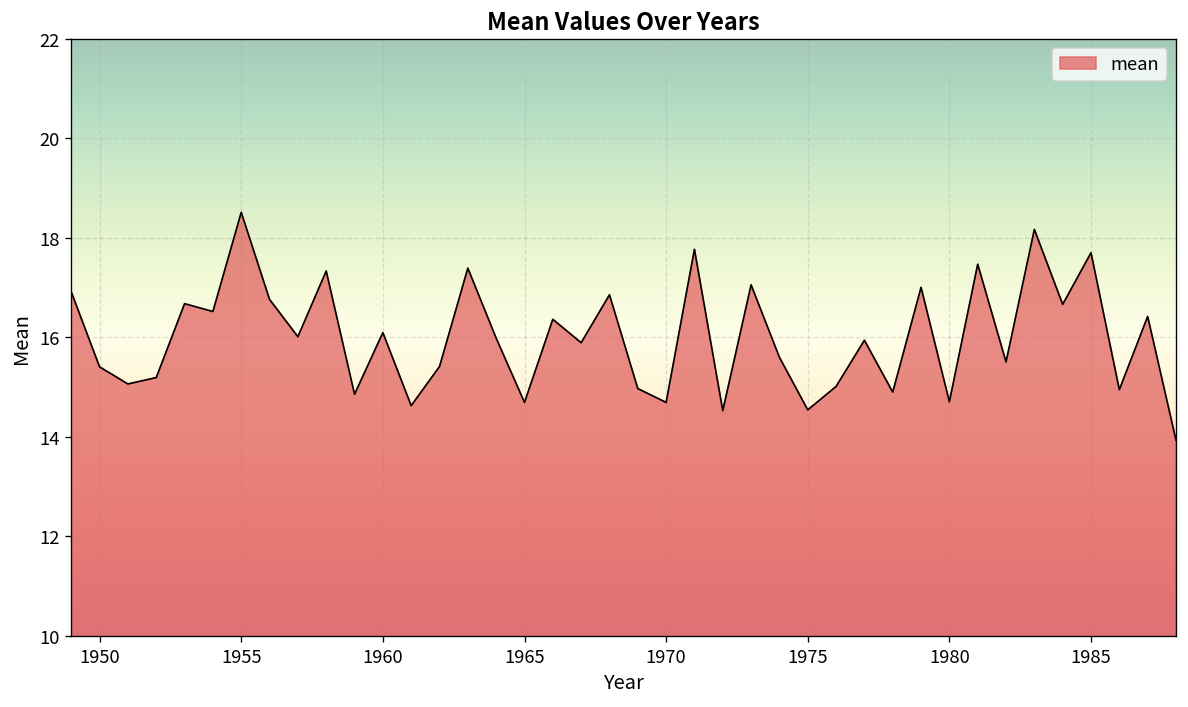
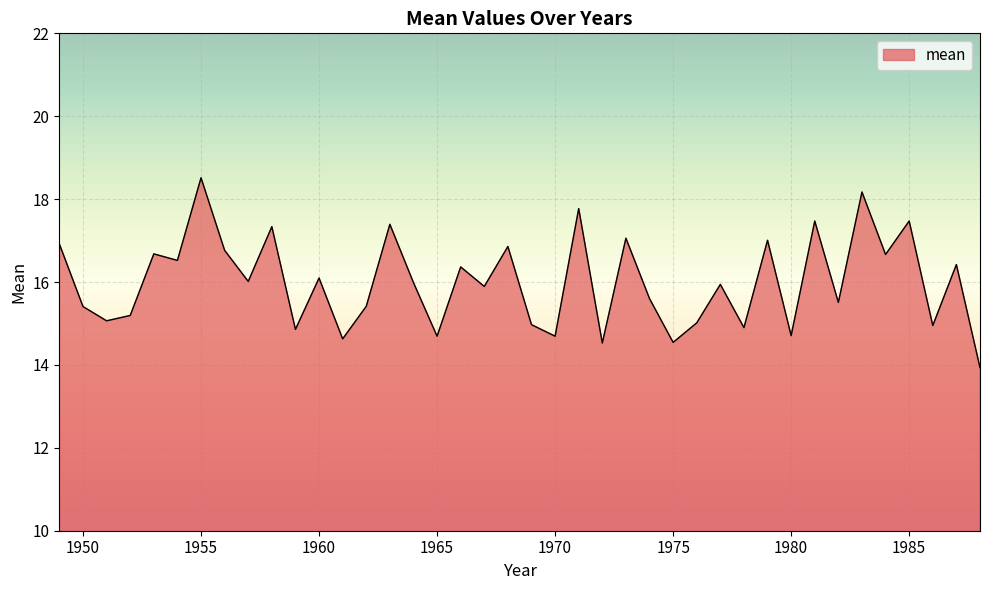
  {
    "1950": 15.4,
    "1955": 18.5,
    "1960": 16.1,
    "1965": 14.7,
    "1970": 14.7,
    "1975": 14.5,
    "1980": 14.7,
-   "1985": 17.7
+   "1985": 17.5
  }
